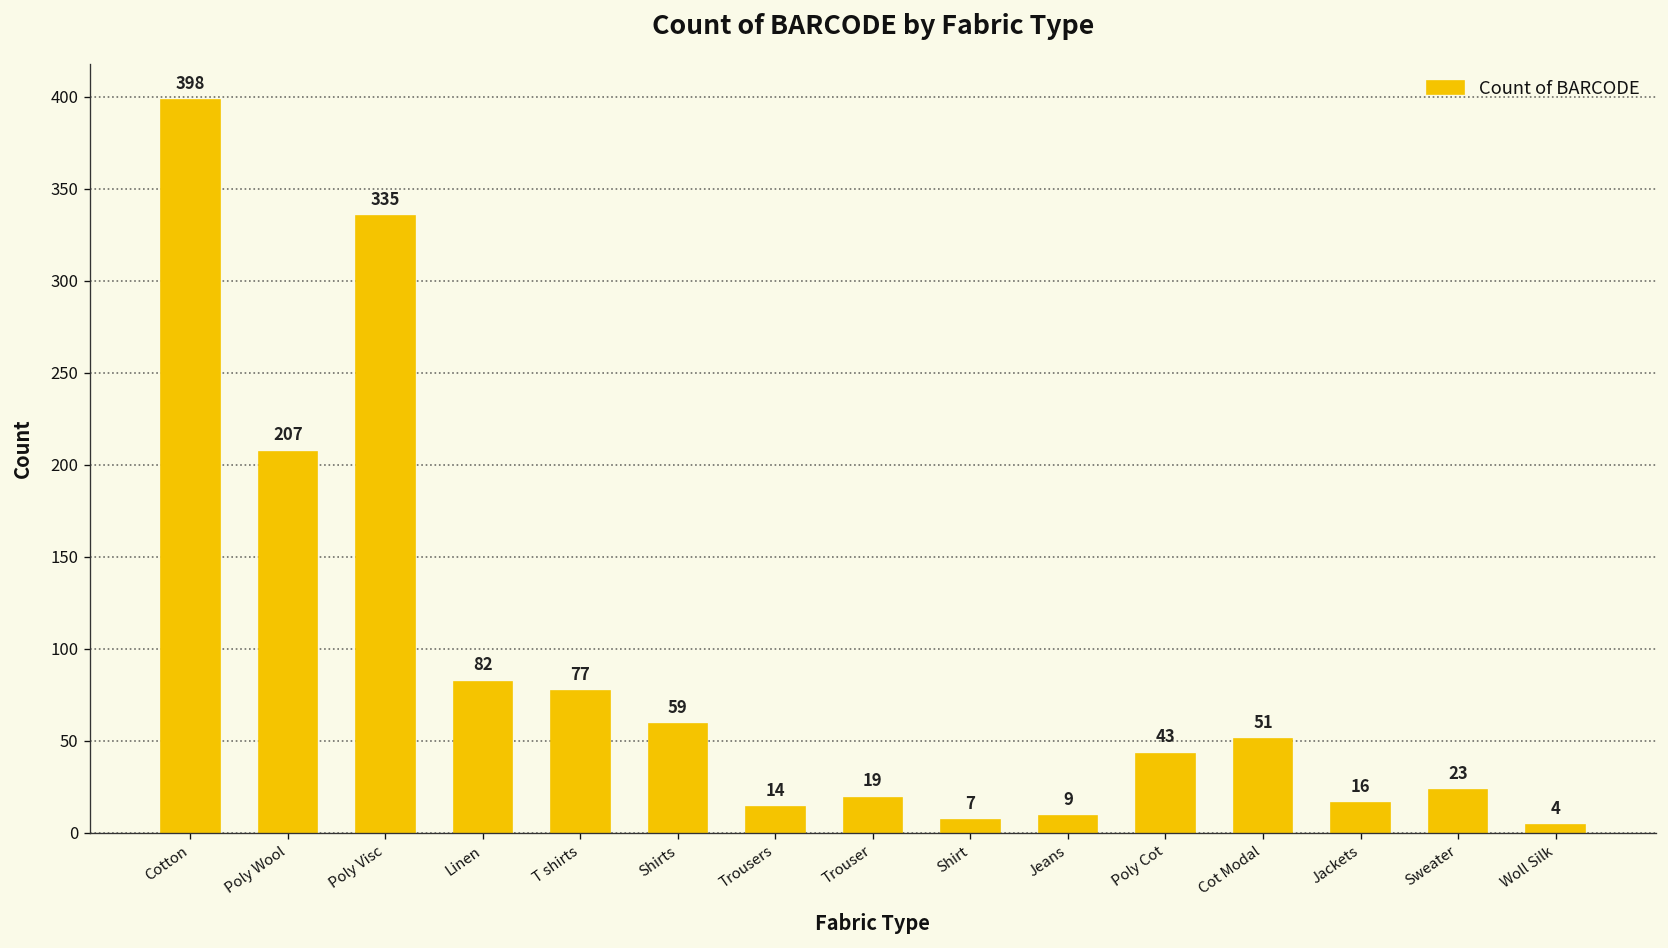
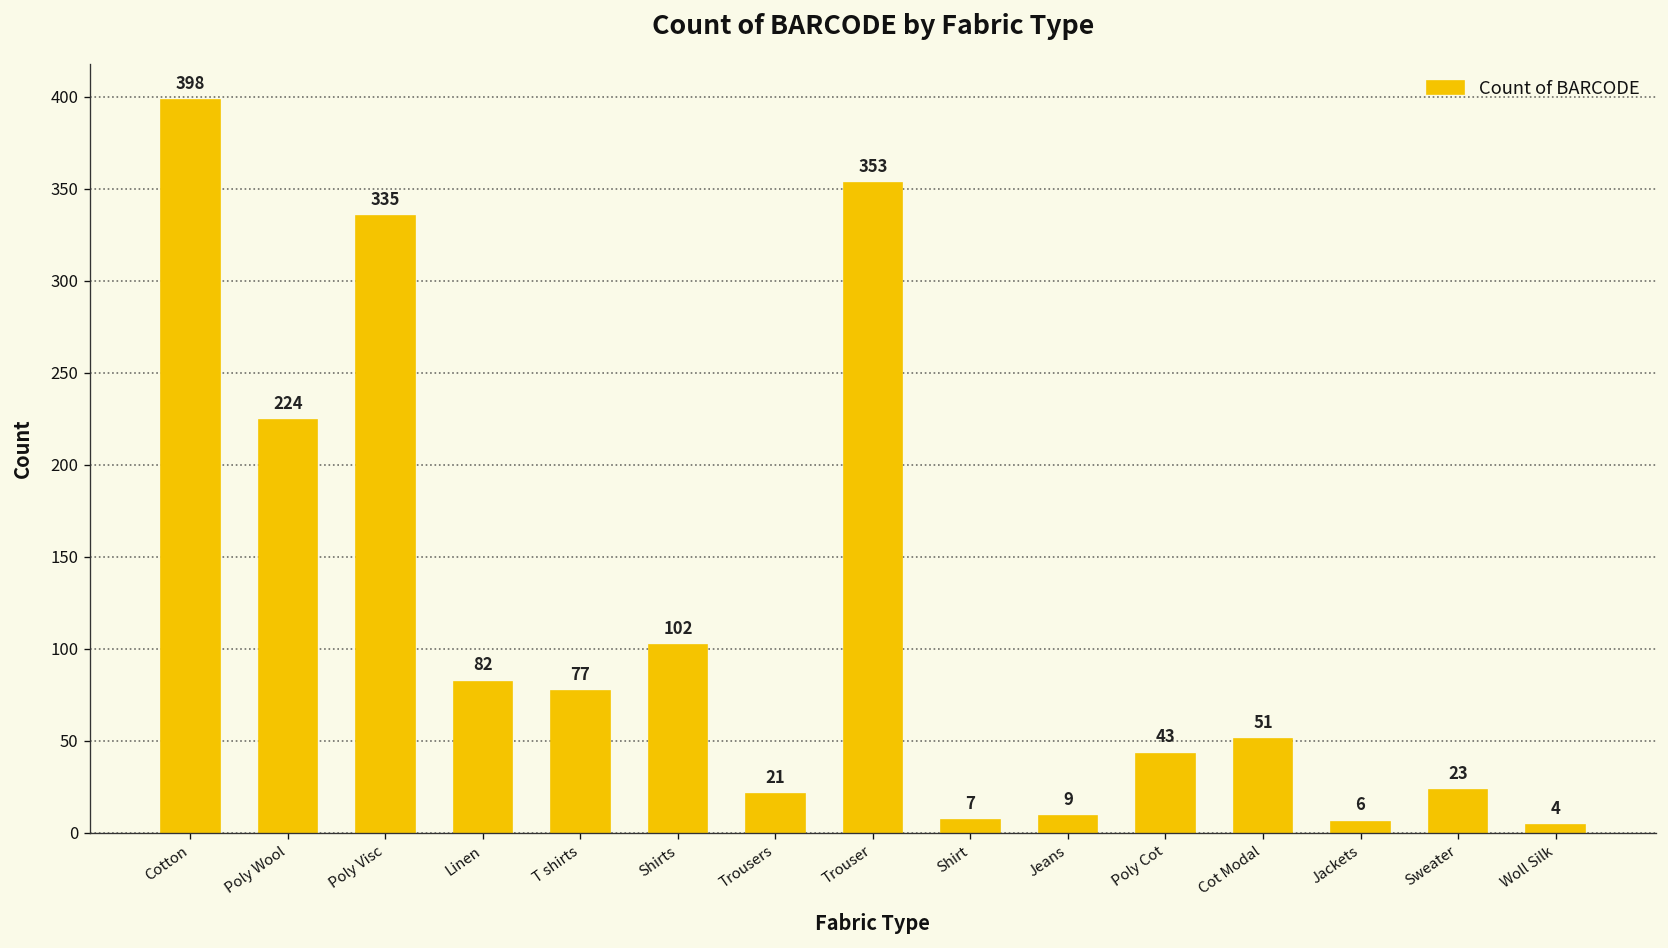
  {
    "Cotton": 398,
-   "Poly Wool": 207,
+   "Poly Wool": 224,
    "Poly Visc": 335,
    "Linen": 82,
    "T shirts": 77,
-   "Shirts": 59,
-   "Trousers": 14,
-   "Trouser": 19,
+   "Shirts": 102,
+   "Trousers": 21,
+   "Trouser": 353,
    "Shirt": 7,
    "Jeans": 9,
    "Poly Cot": 43,
    "Cot Modal": 51,
-   "Jackets": 16,
+   "Jackets": 6,
    "Sweater": 23,
    "Woll Silk": 4
  }
